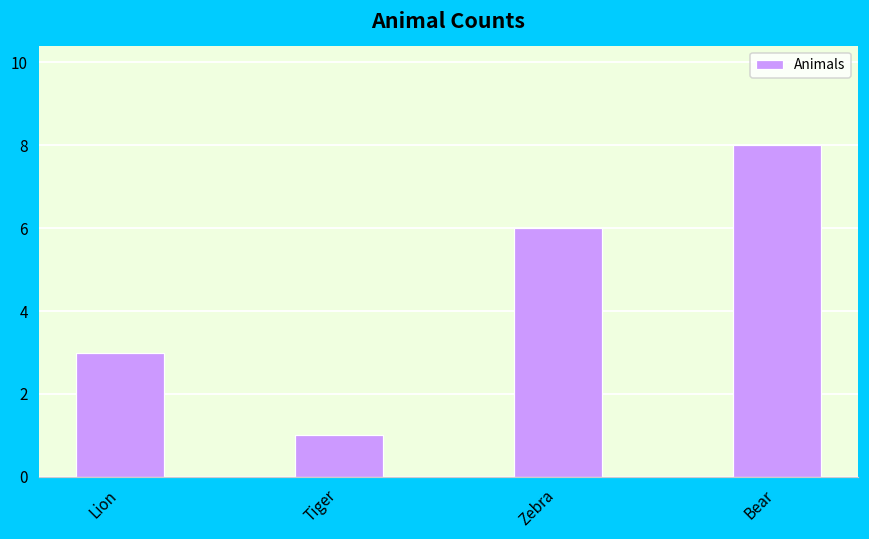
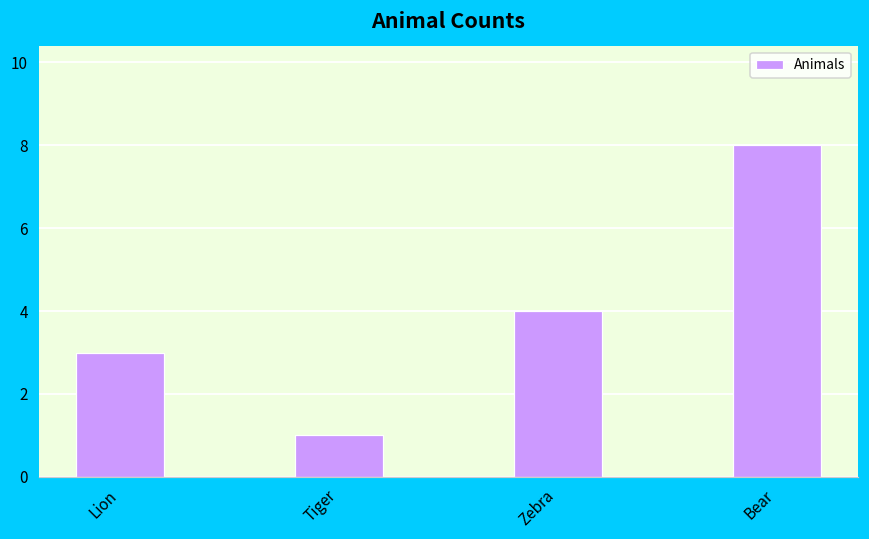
  {
    "Lion": 3,
    "Tiger": 1,
-   "Zebra": 6,
+   "Zebra": 4,
    "Bear": 8
  }
